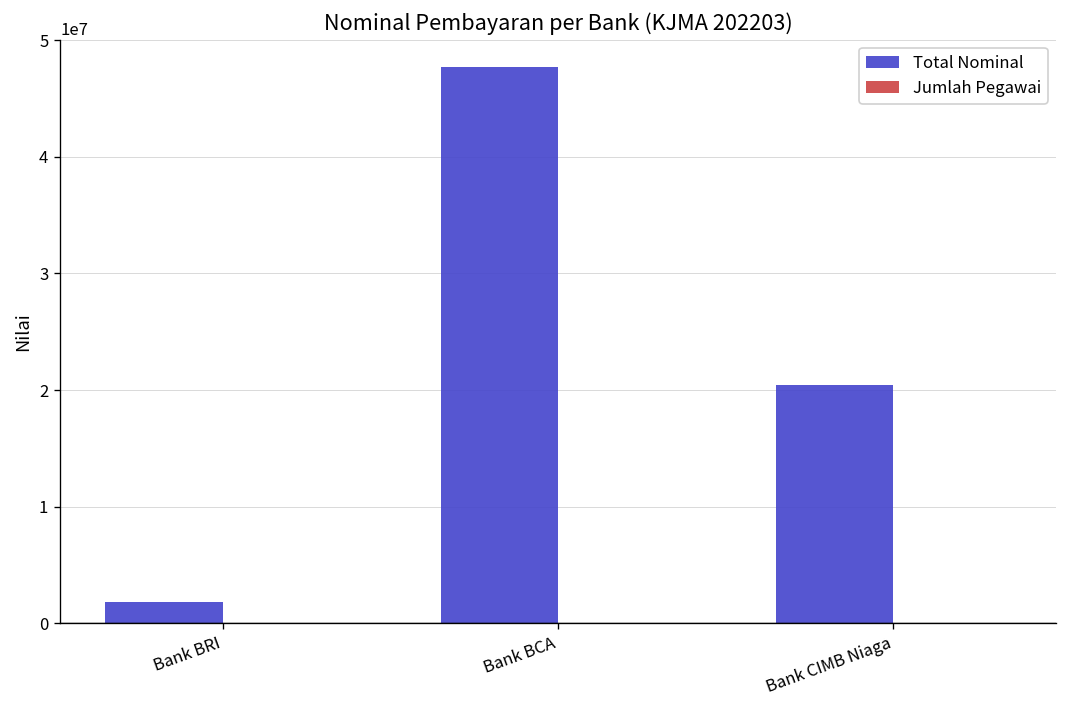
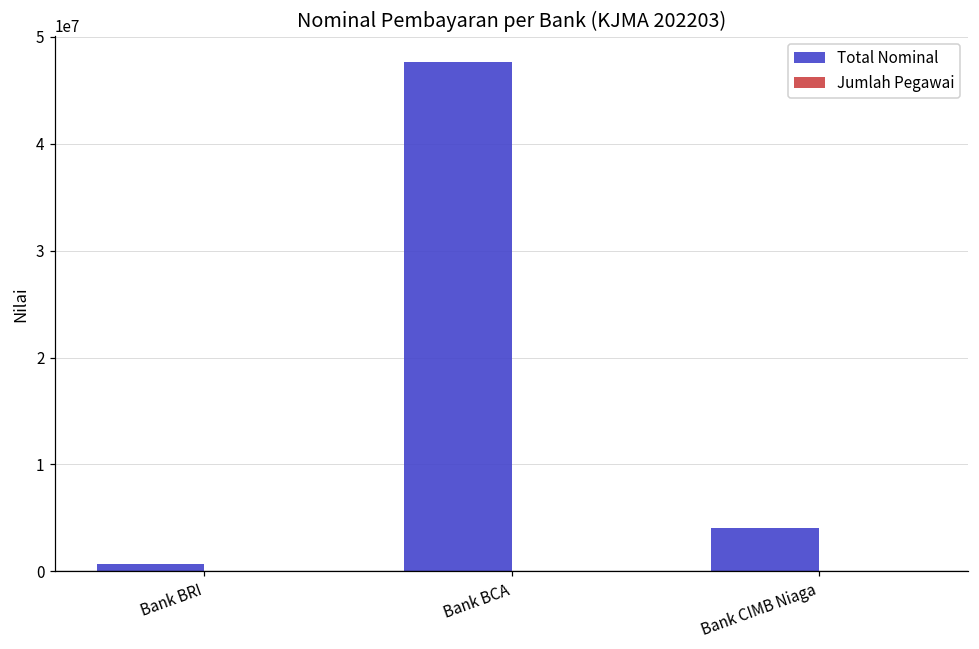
  {
    "Total Nominal": {
-     "Bank BRI": 2000000,
+     "Bank BRI": 1000000,
      "Bank BCA": 48000000,
-     "Bank CIMB Niaga": 20000000
+     "Bank CIMB Niaga": 4000000
    }
  }
